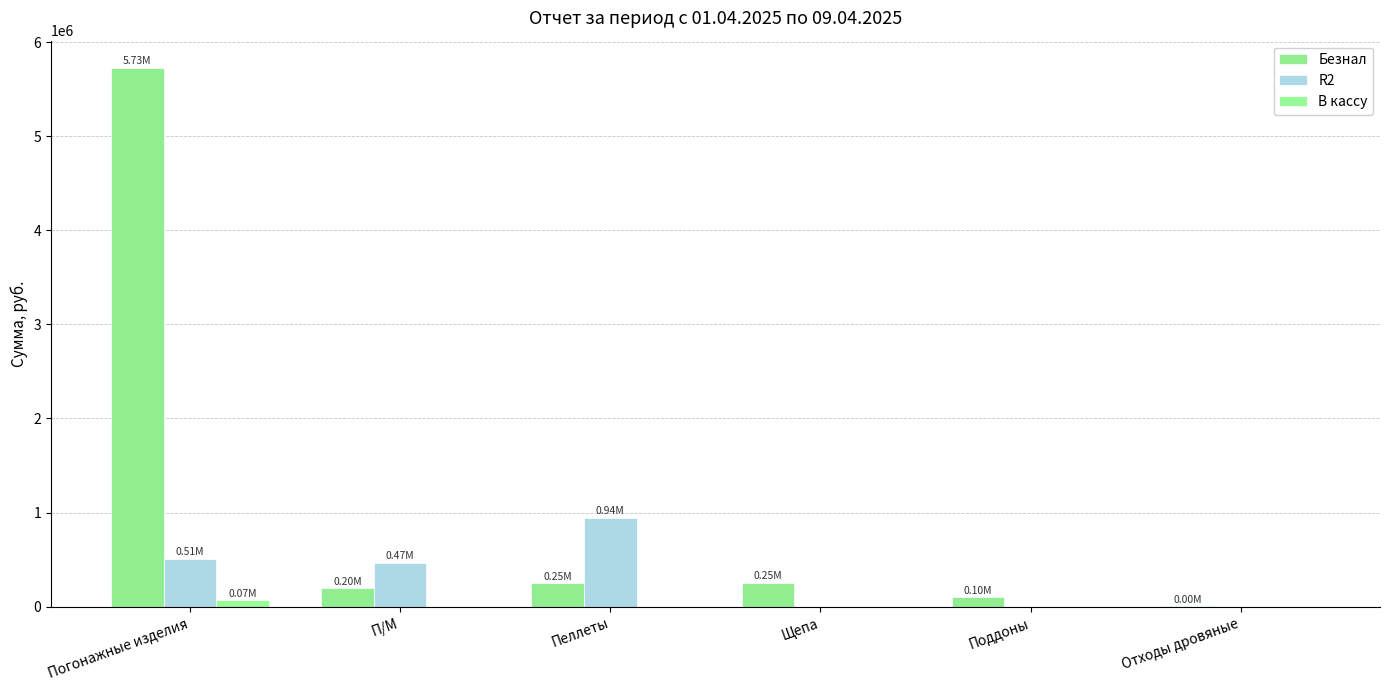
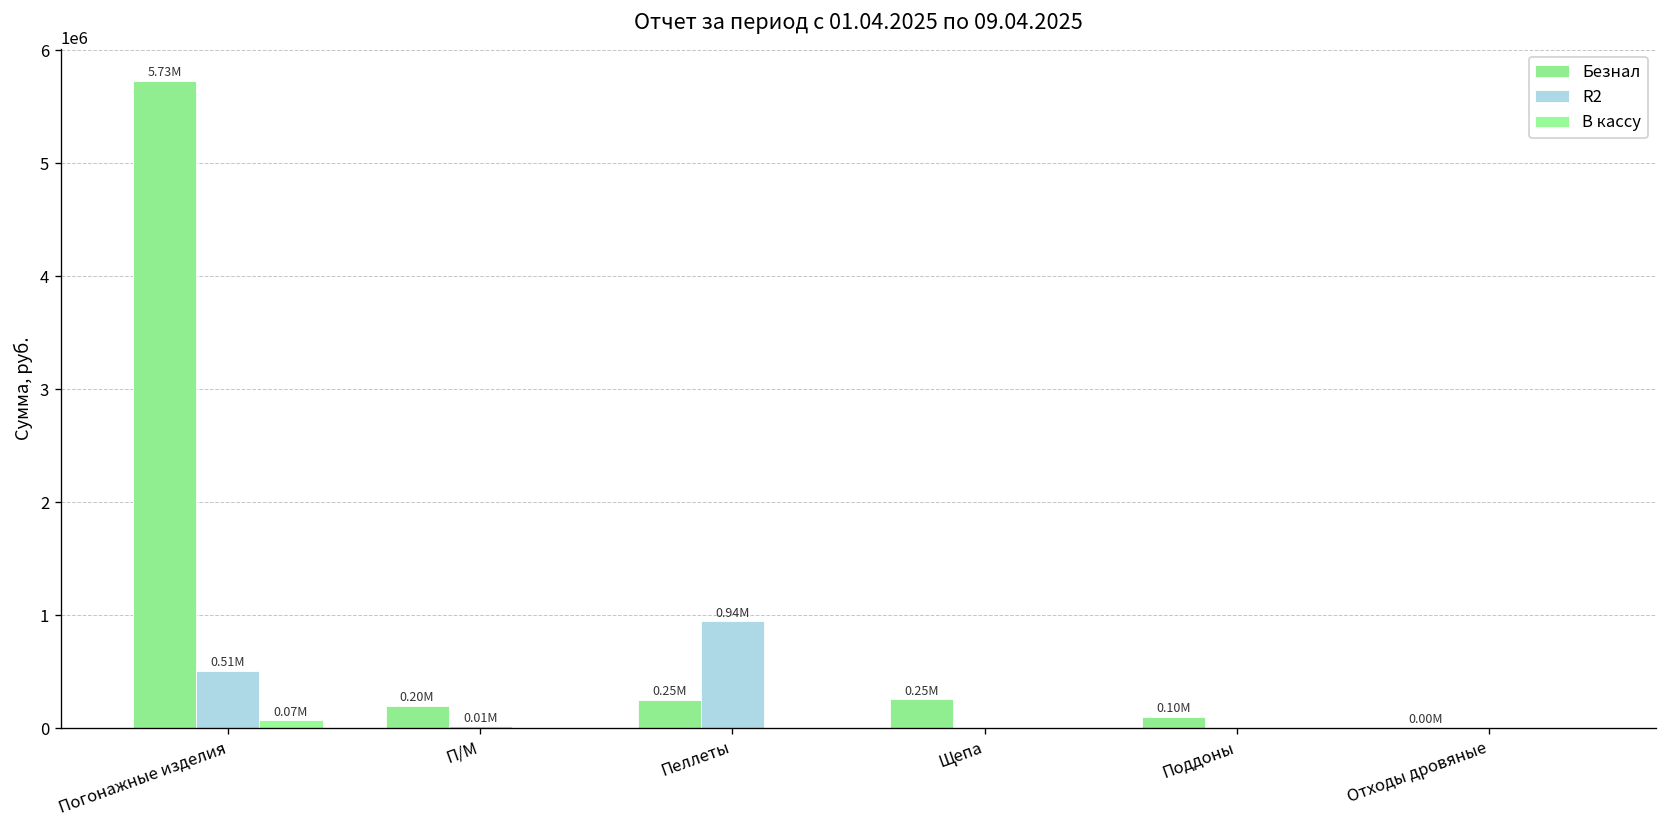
  {
    "R2": {
      "Погонажные изделия": "0.51M",
-     "П/М": "0.47M",
+     "П/М": "0.01M",
      "Пеллеты": "0.94M"
    }
  }
